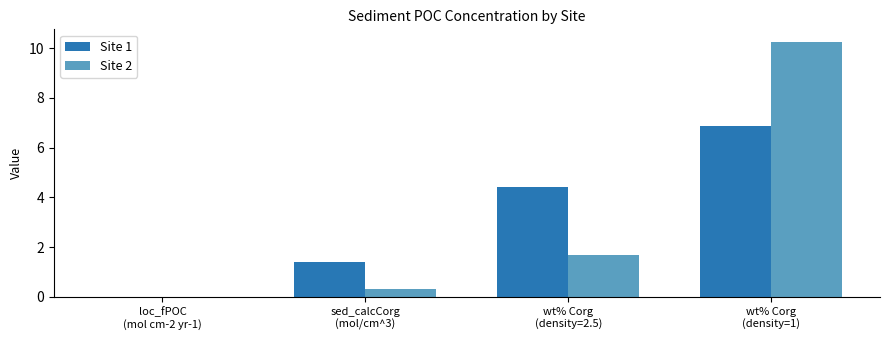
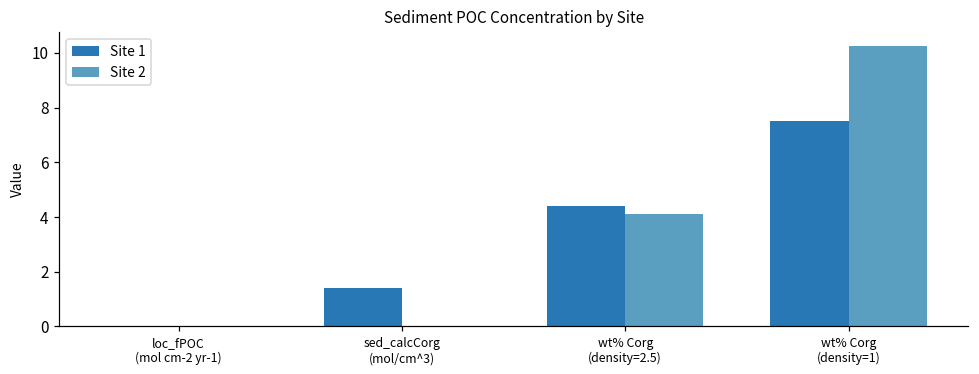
  {
    "Site 1": {
      "sed_calcCorg (mol/cm^3)": 1.4,
      "wt% Corg (density=2.5)": 4.4,
-     "wt% Corg (density=1)": 6.9
+     "wt% Corg (density=1)": 7.5
    },
    "Site 2": {
-     "sed_calcCorg (mol/cm^3)": 0.3,
-     "wt% Corg (density=2.5)": 1.7,
+     "sed_calcCorg (mol/cm^3)": 0.0,
+     "wt% Corg (density=2.5)": 4.1,
      "wt% Corg (density=1)": 10.2
    }
  }
